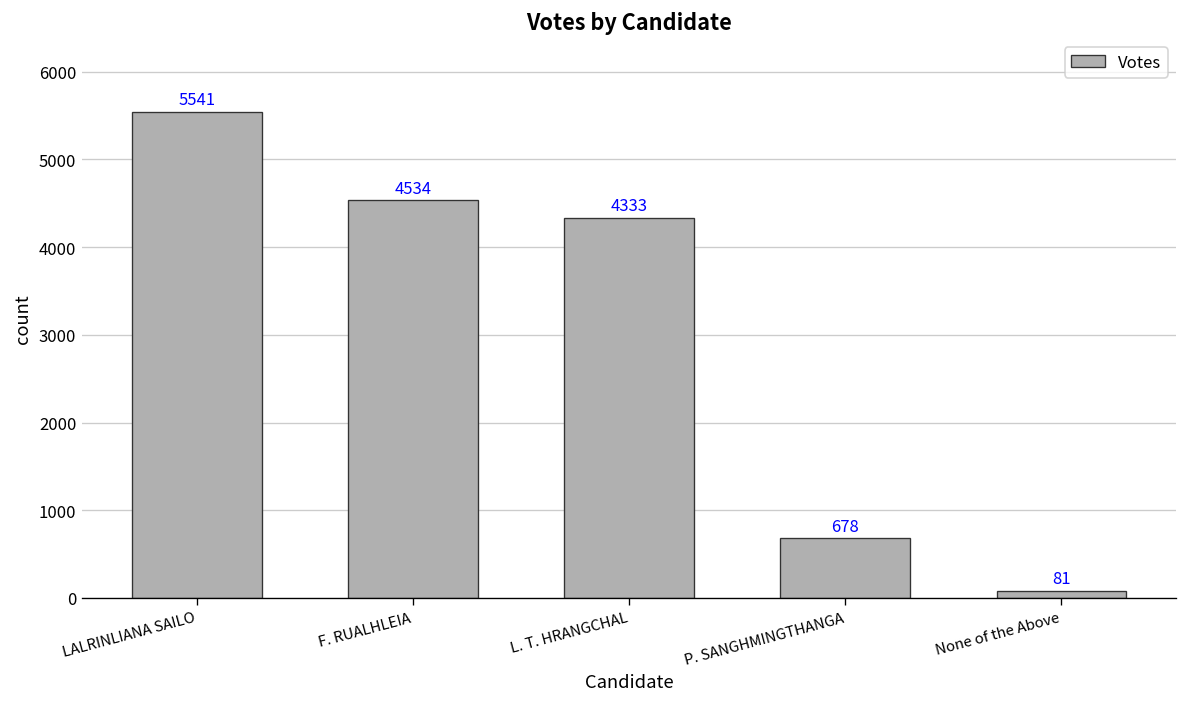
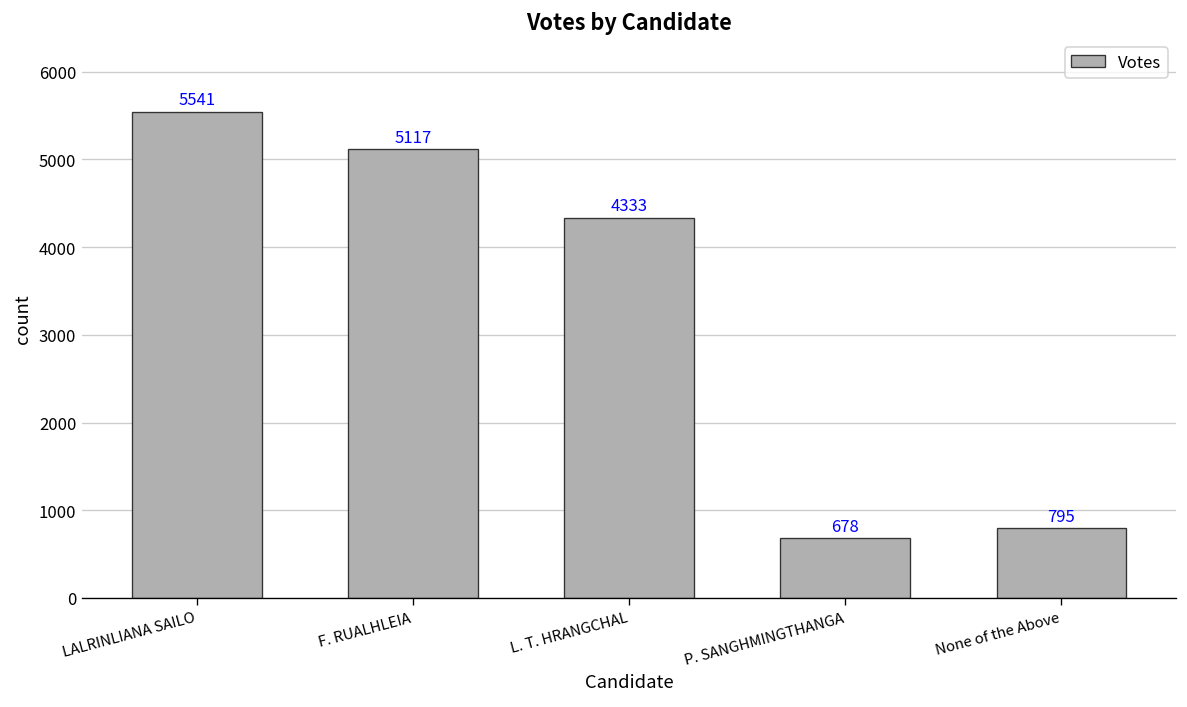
  {
    "LALRINLIANA SAILO": 5541,
-   "F. RUALHLEIA": 4534,
+   "F. RUALHLEIA": 5117,
    "L. T. HRANGCHAL": 4333,
    "P. SANGHMINGTHANGA": 678,
-   "None of the Above": 81
+   "None of the Above": 795
  }
